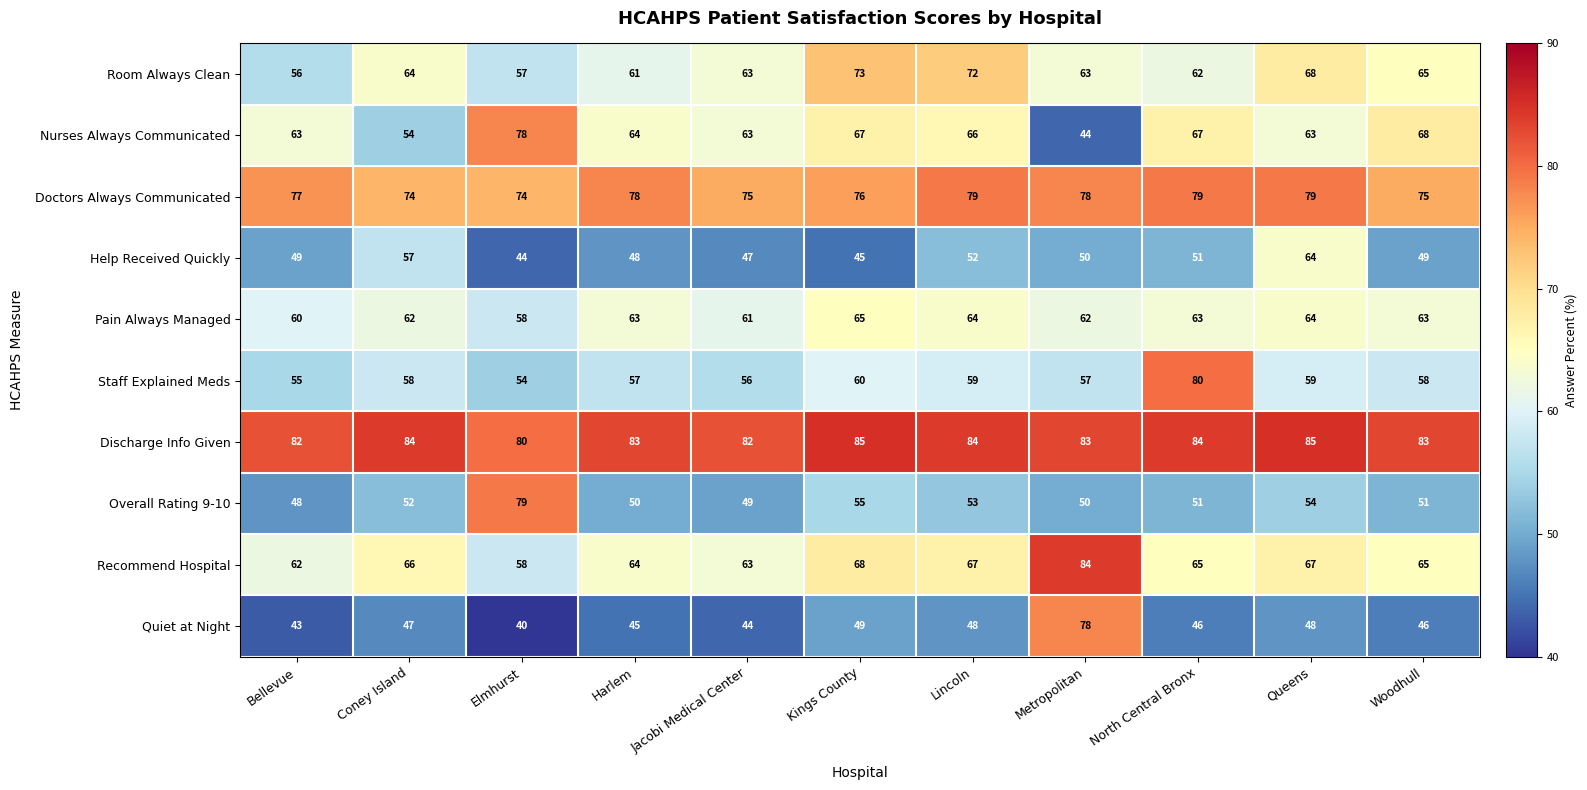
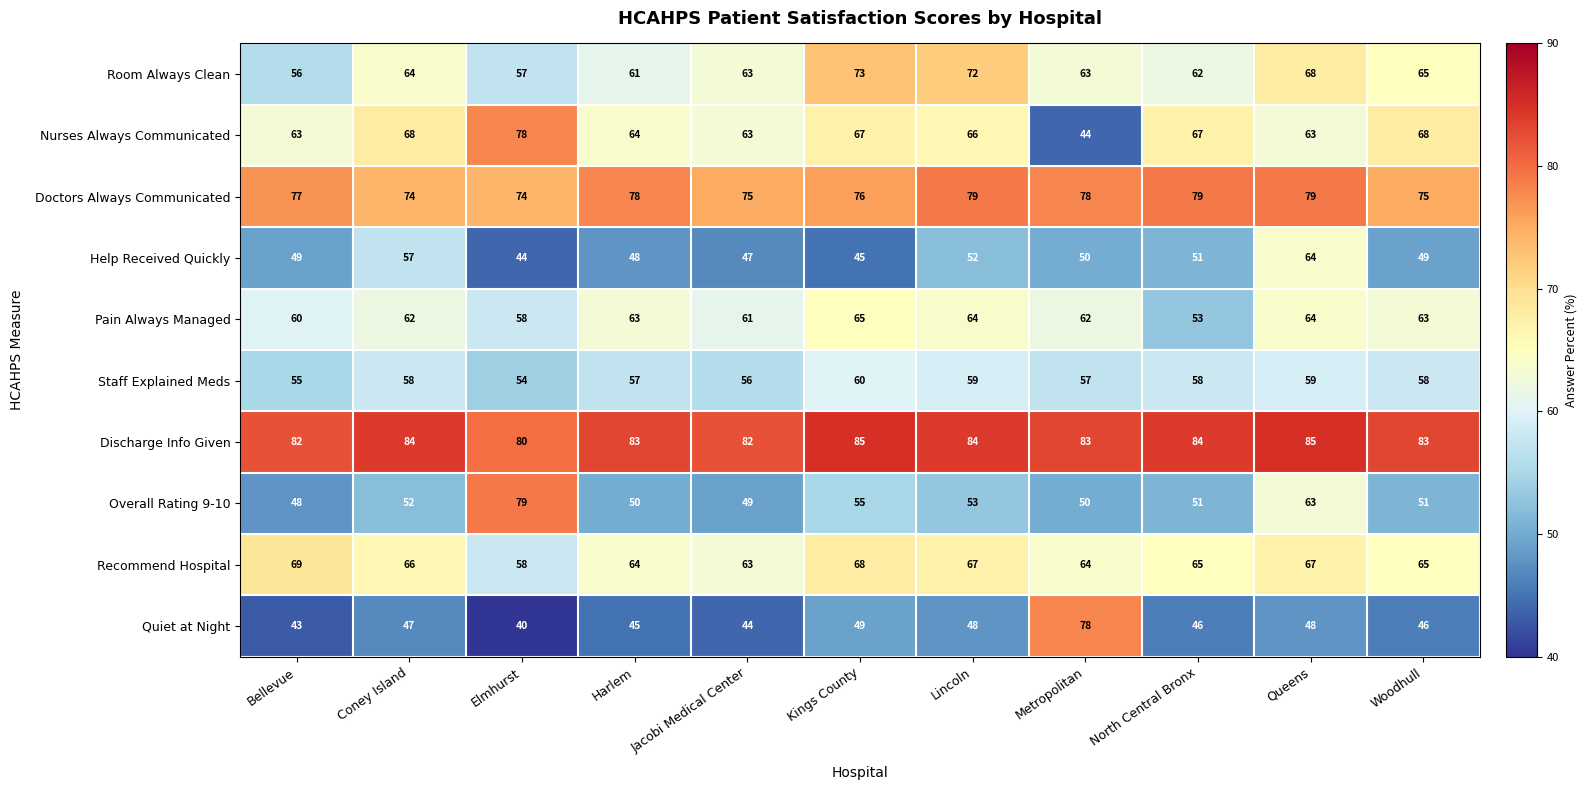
  {
    "Room Always Clean": {
      "Bellevue": 56,
      "Coney Island": 64,
      "Elmhurst": 57,
      "Harlem": 61,
      "Jacobi Medical Center": 63,
      "Kings County": 73,
      "Lincoln": 72,
      "Metropolitan": 63,
      "North Central Bronx": 62,
      "Queens": 68,
      "Woodhull": 65
    },
    "Nurses Always Communicated": {
      "Bellevue": 63,
-     "Coney Island": 54,
+     "Coney Island": 68,
      "Elmhurst": 78,
      "Harlem": 64,
      "Jacobi Medical Center": 63,
      "Kings County": 67,
      "Lincoln": 66,
      "Metropolitan": 44,
      "North Central Bronx": 67,
      "Queens": 63,
      "Woodhull": 68
    },
    "Doctors Always Communicated": {
      "Bellevue": 77,
      "Coney Island": 74,
      "Elmhurst": 74,
      "Harlem": 78,
      "Jacobi Medical Center": 75,
      "Kings County": 76,
      "Lincoln": 79,
      "Metropolitan": 78,
      "North Central Bronx": 79,
      "Queens": 79,
      "Woodhull": 75
    },
    "Help Received Quickly": {
      "Bellevue": 49,
      "Coney Island": 57,
      "Elmhurst": 44,
      "Harlem": 48,
      "Jacobi Medical Center": 47,
      "Kings County": 45,
      "Lincoln": 52,
      "Metropolitan": 50,
      "North Central Bronx": 51,
      "Queens": 64,
      "Woodhull": 49
    },
    "Pain Always Managed": {
      "Bellevue": 60,
      "Coney Island": 62,
      "Elmhurst": 58,
      "Harlem": 63,
      "Jacobi Medical Center": 61,
      "Kings County": 65,
      "Lincoln": 64,
      "Metropolitan": 62,
-     "North Central Bronx": 63,
+     "North Central Bronx": 53,
      "Queens": 64,
      "Woodhull": 63
    },
    "Staff Explained Meds": {
      "Bellevue": 55,
      "Coney Island": 58,
      "Elmhurst": 54,
      "Harlem": 57,
      "Jacobi Medical Center": 56,
      "Kings County": 60,
      "Lincoln": 59,
      "Metropolitan": 57,
-     "North Central Bronx": 80,
+     "North Central Bronx": 58,
      "Queens": 59,
      "Woodhull": 58
    },
    "Discharge Info Given": {
      "Bellevue": 82,
      "Coney Island": 84,
      "Elmhurst": 80,
      "Harlem": 83,
      "Jacobi Medical Center": 82,
      "Kings County": 85,
      "Lincoln": 84,
      "Metropolitan": 83,
      "North Central Bronx": 84,
      "Queens": 85,
      "Woodhull": 83
    },
    "Overall Rating 9-10": {
      "Bellevue": 48,
      "Coney Island": 52,
      "Elmhurst": 79,
      "Harlem": 50,
      "Jacobi Medical Center": 49,
      "Kings County": 55,
      "Lincoln": 53,
      "Metropolitan": 50,
      "North Central Bronx": 51,
-     "Queens": 54,
+     "Queens": 63,
      "Woodhull": 51
    },
    "Recommend Hospital": {
-     "Bellevue": 62,
+     "Bellevue": 69,
      "Coney Island": 66,
      "Elmhurst": 58,
      "Harlem": 64,
      "Jacobi Medical Center": 63,
      "Kings County": 68,
      "Lincoln": 67,
-     "Metropolitan": 84,
+     "Metropolitan": 64,
      "North Central Bronx": 65,
      "Queens": 67,
      "Woodhull": 65
    },
    "Quiet at Night": {
      "Bellevue": 43,
      "Coney Island": 47,
      "Elmhurst": 40,
      "Harlem": 45,
      "Jacobi Medical Center": 44,
      "Kings County": 49,
      "Lincoln": 48,
      "Metropolitan": 78,
      "North Central Bronx": 46,
      "Queens": 48,
      "Woodhull": 46
    }
  }
